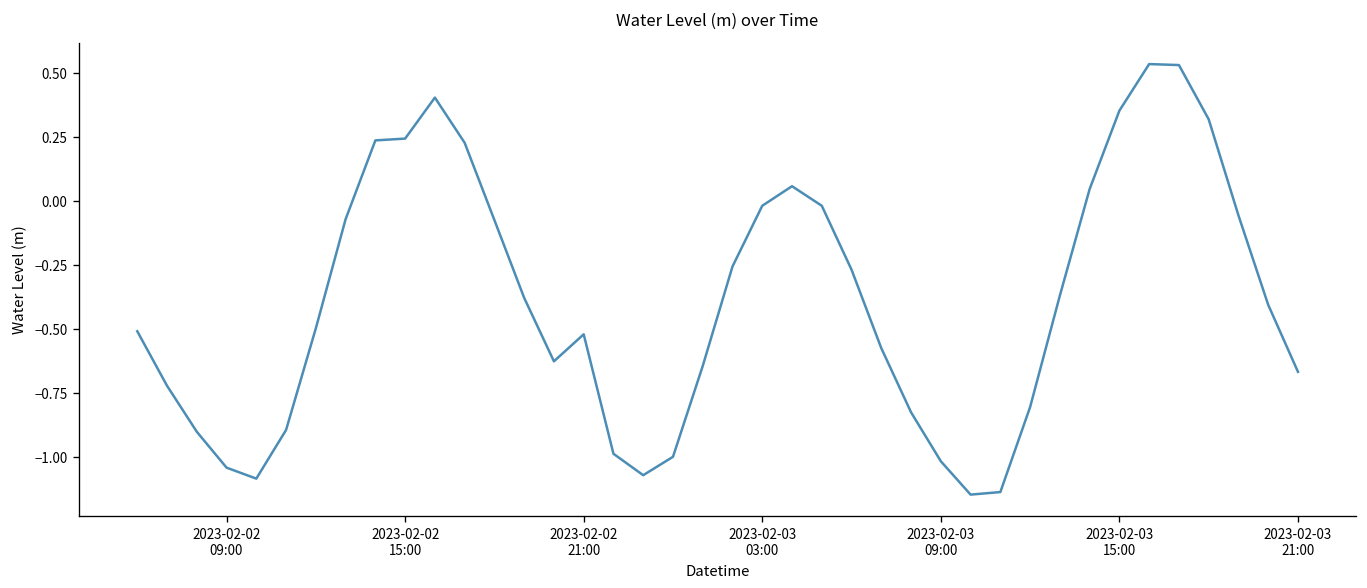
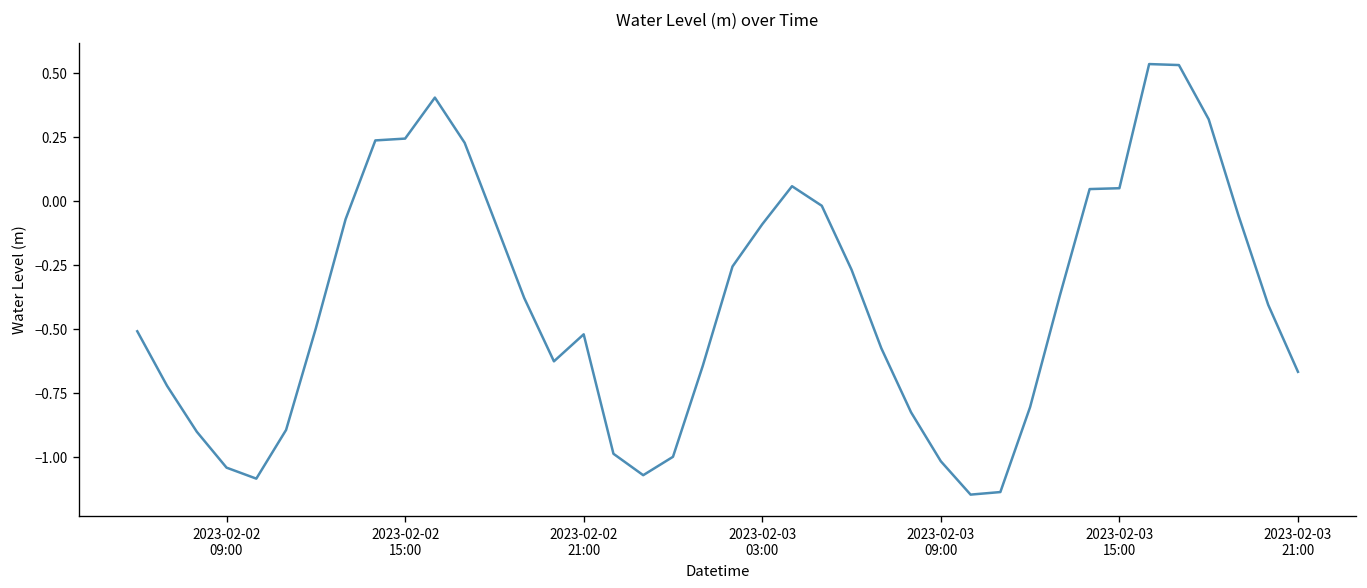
  {
    "2023-02-02 09:00": -1.04,
    "2023-02-02 15:00": 0.25,
    "2023-02-02 21:00": -0.52,
-   "2023-02-03 03:00": -0.02,
+   "2023-02-03 03:00": -0.09,
    "2023-02-03 09:00": -1.01,
-   "2023-02-03 15:00": 0.35,
+   "2023-02-03 15:00": 0.05,
    "2023-02-03 21:00": -0.67
  }
